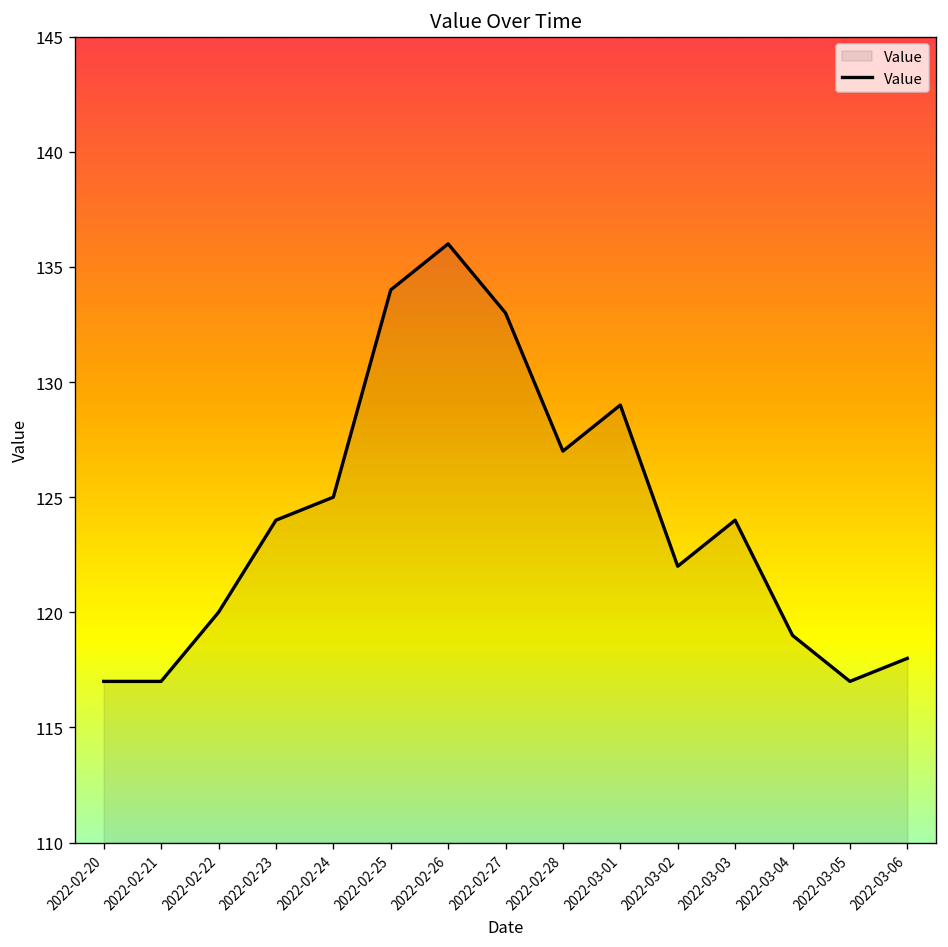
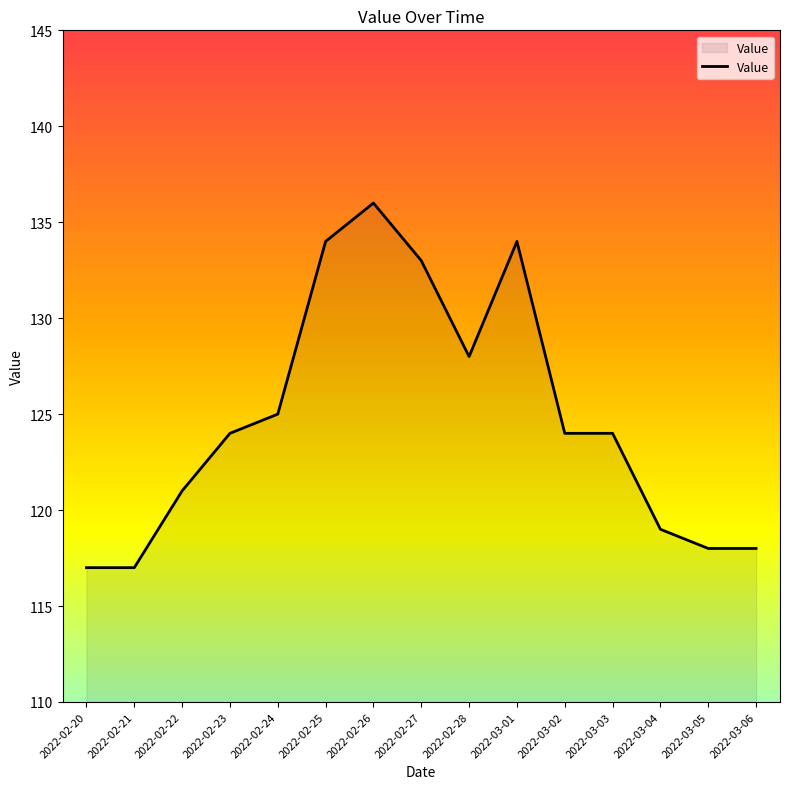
  {
    "2022-02-20": 117,
    "2022-02-21": 117,
-   "2022-02-22": 120,
+   "2022-02-22": 121,
    "2022-02-23": 124,
    "2022-02-24": 125,
    "2022-02-25": 134,
    "2022-02-26": 136,
    "2022-02-27": 133,
-   "2022-02-28": 127,
-   "2022-03-01": 129,
-   "2022-03-02": 122,
+   "2022-02-28": 128,
+   "2022-03-01": 134,
+   "2022-03-02": 124,
    "2022-03-03": 124,
    "2022-03-04": 119,
-   "2022-03-05": 117,
+   "2022-03-05": 118,
    "2022-03-06": 118
  }
